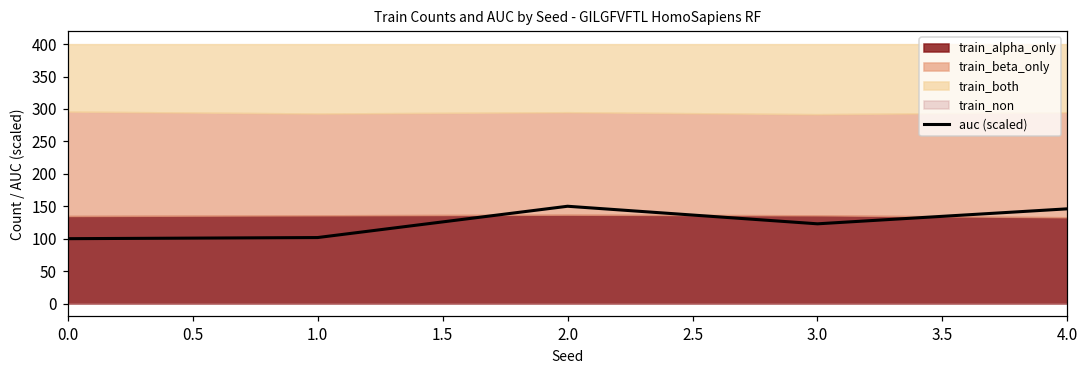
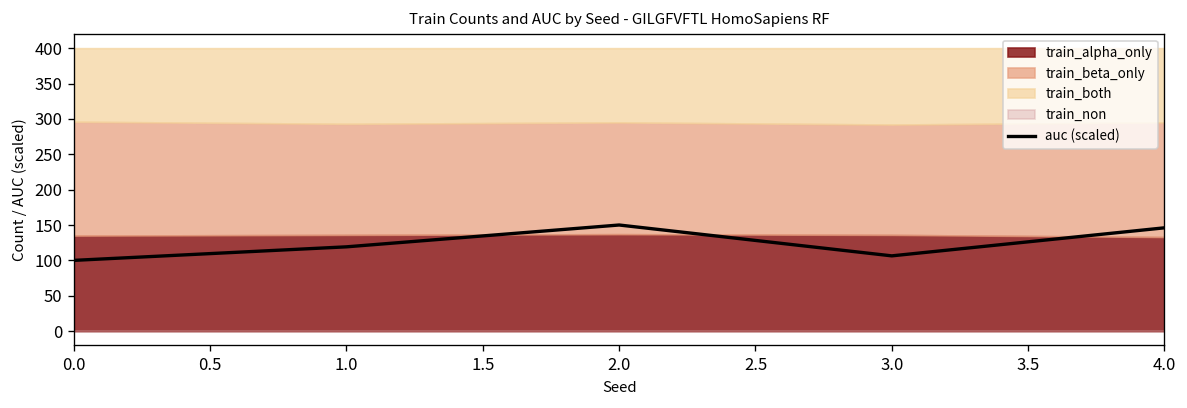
  {
    "auc (scaled)": {
      "0.0": 100,
-     "1.0": 100,
+     "1.0": 120,
      "2.0": 150,
-     "3.0": 120,
+     "3.0": 110,
      "4.0": 150
    },
    "train_alpha_only": {
      "0.0": 140,
      "1.0": 140,
      "2.0": 140,
      "3.0": 140,
      "4.0": 130
    }
  }
